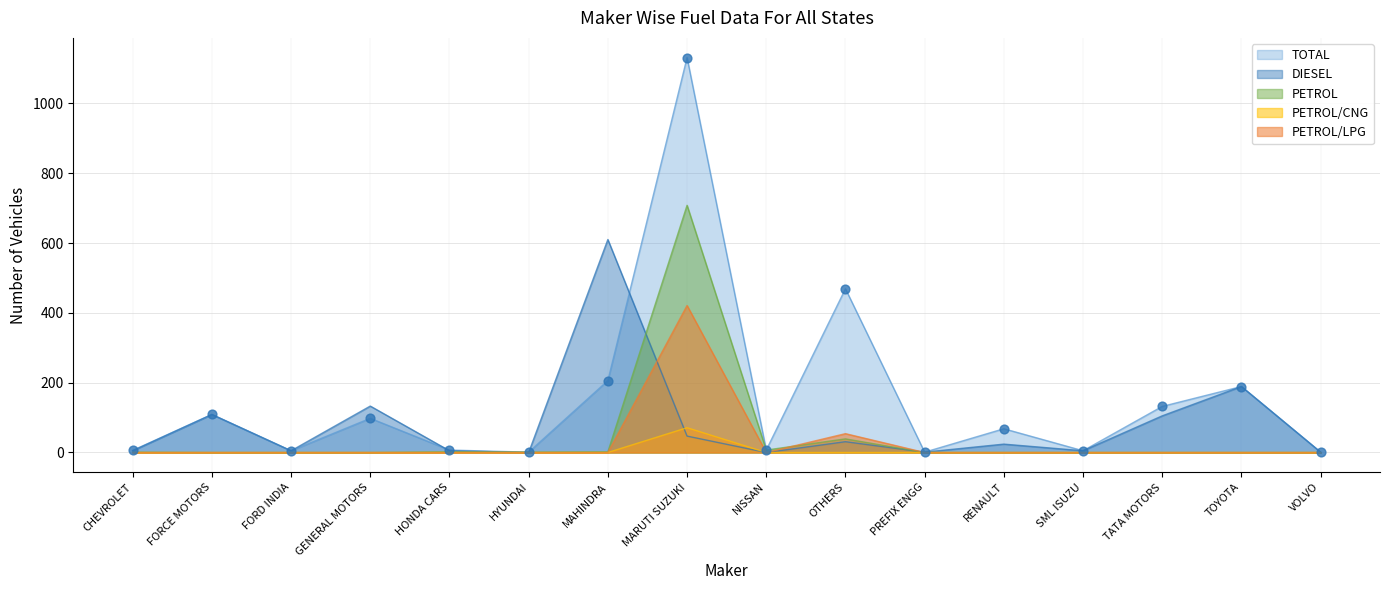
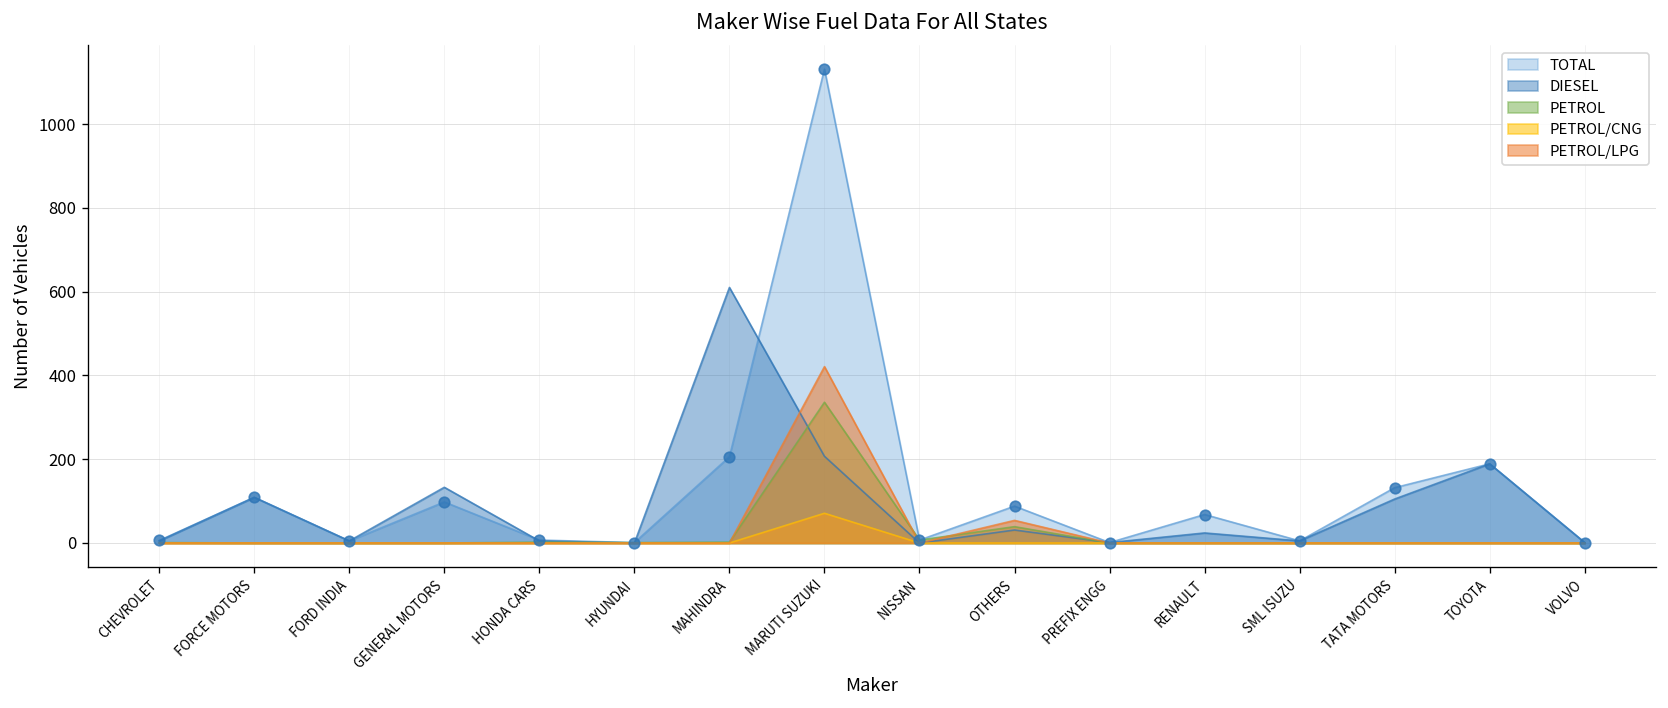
  {
    "TOTAL": {
      "GENERAL MOTORS": 100,
      "MAHINDRA": 210,
      "MARUTI SUZUKI": 1130,
-     "OTHERS": 470,
+     "OTHERS": 90,
      "RENAULT": 70,
      "TATA MOTORS": 130
    },
    "DIESEL": {
      "GENERAL MOTORS": 130,
      "MAHINDRA": 610,
-     "MARUTI SUZUKI": 50,
+     "MARUTI SUZUKI": 210,
      "OTHERS": 30,
      "RENAULT": 20,
      "TATA MOTORS": 110
    },
    "PETROL": {
-     "MARUTI SUZUKI": 710,
+     "MARUTI SUZUKI": 340,
      "OTHERS": 40
    },
    "PETROL/CNG": {
      "MARUTI SUZUKI": 70,
      "OTHERS": 0
    },
    "PETROL/LPG": {
      "MARUTI SUZUKI": 420,
      "OTHERS": 50
    }
  }
